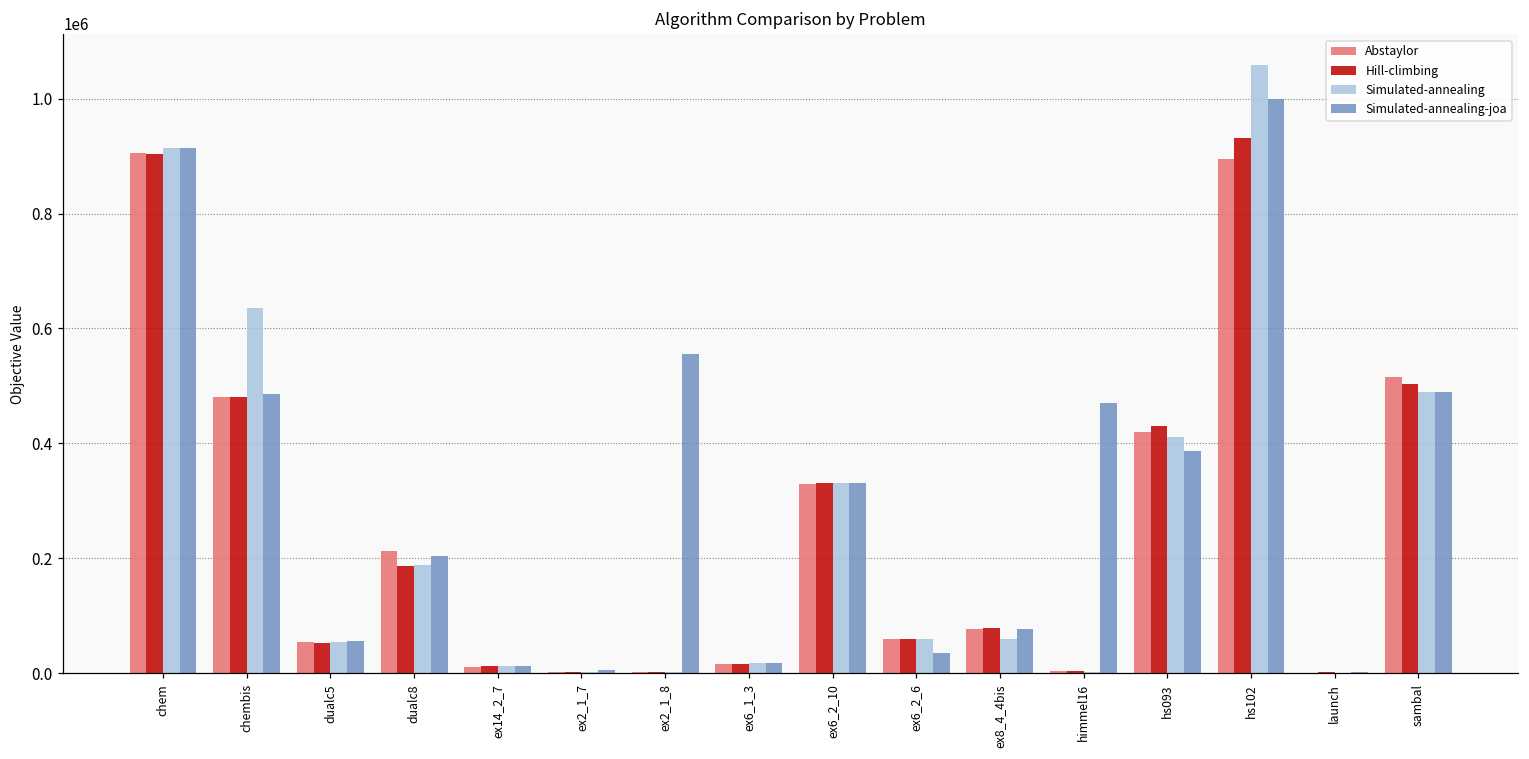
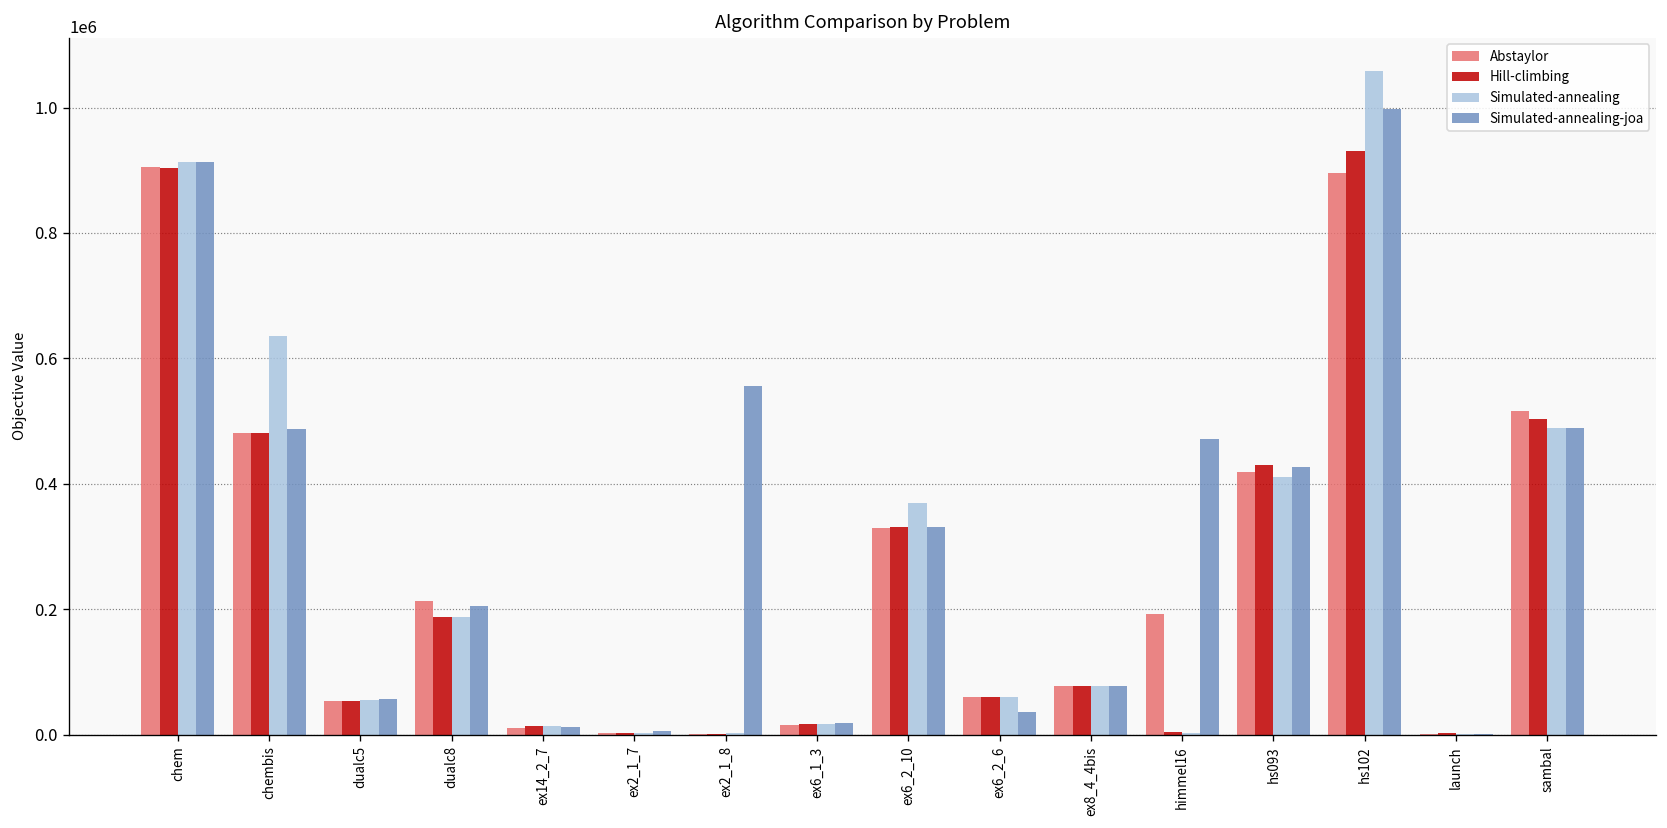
  {
    "Abstaylor": {
      "chem": 910000,
      "chembis": 480000,
      "dualc5": 50000,
      "dualc8": 210000,
      "ex14_2_7": 10000,
      "ex6_1_3": 20000,
      "ex6_2_10": 330000,
      "ex6_2_6": 60000,
      "ex8_4_4bis": 80000,
-     "himmel16": 0,
+     "himmel16": 190000,
      "hs093": 420000,
      "hs102": 900000,
      "sambal": 520000
    },
    "Hill-climbing": {
      "chem": 900000,
      "chembis": 480000,
      "dualc5": 50000,
      "dualc8": 190000,
      "ex14_2_7": 10000,
      "ex6_1_3": 20000,
      "ex6_2_10": 330000,
      "ex6_2_6": 60000,
      "ex8_4_4bis": 80000,
      "hs093": 430000,
      "hs102": 930000,
      "sambal": 500000
    },
    "Simulated-annealing": {
      "chem": 910000,
      "chembis": 640000,
      "dualc5": 50000,
      "dualc8": 190000,
      "ex14_2_7": 10000,
      "ex6_1_3": 20000,
-     "ex6_2_10": 330000,
+     "ex6_2_10": 370000,
      "ex6_2_6": 60000,
-     "ex8_4_4bis": 60000,
+     "ex8_4_4bis": 80000,
      "hs093": 410000,
      "hs102": 1060000,
      "sambal": 490000
    },
    "Simulated-annealing-joa": {
      "chem": 910000,
      "chembis": 490000,
      "dualc5": 60000,
      "dualc8": 200000,
      "ex14_2_7": 10000,
      "ex2_1_7": 10000,
      "ex2_1_8": 560000,
      "ex6_1_3": 20000,
      "ex6_2_10": 330000,
      "ex6_2_6": 40000,
      "ex8_4_4bis": 80000,
      "himmel16": 470000,
-     "hs093": 390000,
+     "hs093": 430000,
      "hs102": 1000000,
      "sambal": 490000
    }
  }
